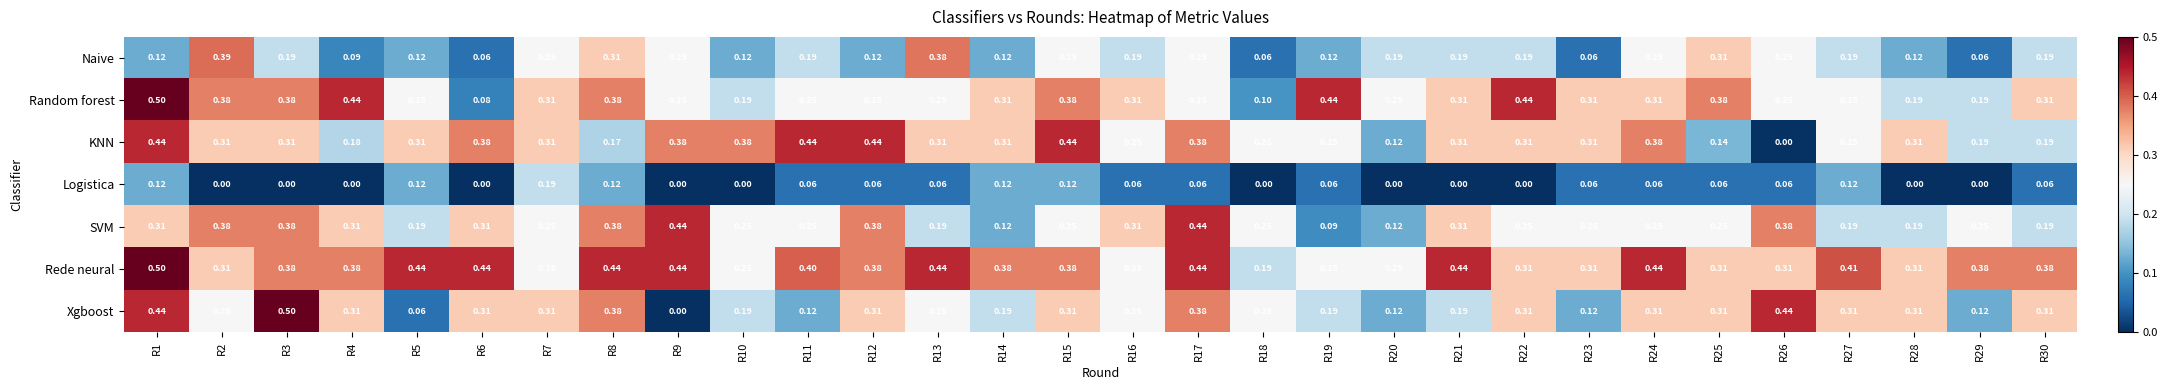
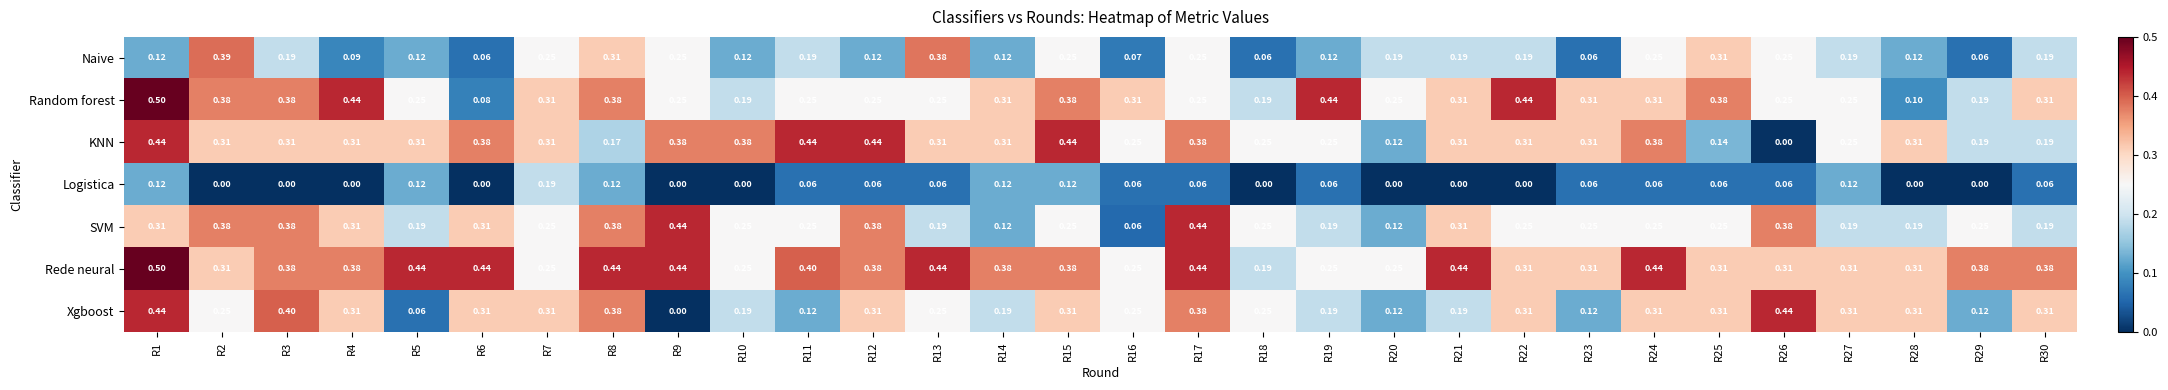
  {
    "Naive": {
      "R1": 0.12,
      "R2": 0.39,
      "R3": 0.19,
      "R4": 0.09,
      "R5": 0.12,
      "R6": 0.06,
      "R8": 0.31,
      "R10": 0.12,
      "R11": 0.19,
      "R12": 0.12,
      "R13": 0.38,
      "R14": 0.12,
-     "R16": 0.19,
+     "R16": 0.07,
      "R18": 0.06,
      "R19": 0.12,
      "R20": 0.19,
      "R21": 0.19,
      "R22": 0.19,
      "R23": 0.06,
      "R25": 0.31,
      "R27": 0.19,
      "R28": 0.12,
      "R29": 0.06,
      "R30": 0.19
    },
    "Random forest": {
      "R1": 0.50,
      "R2": 0.38,
      "R3": 0.38,
      "R4": 0.44,
      "R6": 0.08,
      "R7": 0.31,
      "R8": 0.38,
      "R10": 0.19,
      "R14": 0.31,
      "R15": 0.38,
      "R16": 0.31,
-     "R18": 0.10,
+     "R18": 0.19,
      "R19": 0.44,
      "R21": 0.31,
      "R22": 0.44,
      "R23": 0.31,
      "R24": 0.31,
      "R25": 0.38,
-     "R28": 0.19,
+     "R28": 0.10,
      "R29": 0.19,
      "R30": 0.31
    },
    "KNN": {
      "R1": 0.44,
      "R2": 0.31,
      "R3": 0.31,
-     "R4": 0.18,
+     "R4": 0.31,
      "R5": 0.31,
      "R6": 0.38,
      "R7": 0.31,
      "R8": 0.17,
      "R9": 0.38,
      "R10": 0.38,
      "R11": 0.44,
      "R12": 0.44,
      "R13": 0.31,
      "R14": 0.31,
      "R15": 0.44,
      "R17": 0.38,
      "R20": 0.12,
      "R21": 0.31,
      "R22": 0.31,
      "R23": 0.31,
      "R24": 0.38,
      "R25": 0.14,
      "R26": 0.00,
      "R28": 0.31,
      "R29": 0.19,
      "R30": 0.19
    },
    "Logistica": {
      "R1": 0.12,
      "R2": 0.00,
      "R3": 0.00,
      "R4": 0.00,
      "R5": 0.12,
      "R6": 0.00,
      "R7": 0.19,
      "R8": 0.12,
      "R9": 0.00,
      "R10": 0.00,
      "R11": 0.06,
      "R12": 0.06,
      "R13": 0.06,
      "R14": 0.12,
      "R15": 0.12,
      "R16": 0.06,
      "R17": 0.06,
      "R18": 0.00,
      "R19": 0.06,
      "R20": 0.00,
      "R21": 0.00,
      "R22": 0.00,
      "R23": 0.06,
      "R24": 0.06,
      "R25": 0.06,
      "R26": 0.06,
      "R27": 0.12,
      "R28": 0.00,
      "R29": 0.00,
      "R30": 0.06
    },
    "SVM": {
      "R1": 0.31,
      "R2": 0.38,
      "R3": 0.38,
      "R4": 0.31,
      "R5": 0.19,
      "R6": 0.31,
      "R8": 0.38,
      "R9": 0.44,
      "R12": 0.38,
      "R13": 0.19,
      "R14": 0.12,
-     "R16": 0.31,
+     "R16": 0.06,
      "R17": 0.44,
-     "R19": 0.09,
+     "R19": 0.19,
      "R20": 0.12,
      "R21": 0.31,
      "R26": 0.38,
      "R27": 0.19,
      "R28": 0.19,
      "R30": 0.19
    },
    "Rede neural": {
      "R1": 0.50,
      "R2": 0.31,
      "R3": 0.38,
      "R4": 0.38,
      "R5": 0.44,
      "R6": 0.44,
      "R8": 0.44,
      "R9": 0.44,
      "R11": 0.40,
      "R12": 0.38,
      "R13": 0.44,
      "R14": 0.38,
      "R15": 0.38,
      "R17": 0.44,
      "R18": 0.19,
      "R21": 0.44,
      "R22": 0.31,
      "R23": 0.31,
      "R24": 0.44,
      "R25": 0.31,
      "R26": 0.31,
-     "R27": 0.41,
+     "R27": 0.31,
      "R28": 0.31,
      "R29": 0.38,
      "R30": 0.38
    },
    "Xgboost": {
      "R1": 0.44,
-     "R3": 0.50,
+     "R3": 0.40,
      "R4": 0.31,
      "R5": 0.06,
      "R6": 0.31,
      "R7": 0.31,
      "R8": 0.38,
      "R9": 0.00,
      "R10": 0.19,
      "R11": 0.12,
      "R12": 0.31,
      "R14": 0.19,
      "R15": 0.31,
      "R17": 0.38,
      "R19": 0.19,
      "R20": 0.12,
      "R21": 0.19,
      "R22": 0.31,
      "R23": 0.12,
      "R24": 0.31,
      "R25": 0.31,
      "R26": 0.44,
      "R27": 0.31,
      "R28": 0.31,
      "R29": 0.12,
      "R30": 0.31
    }
  }
